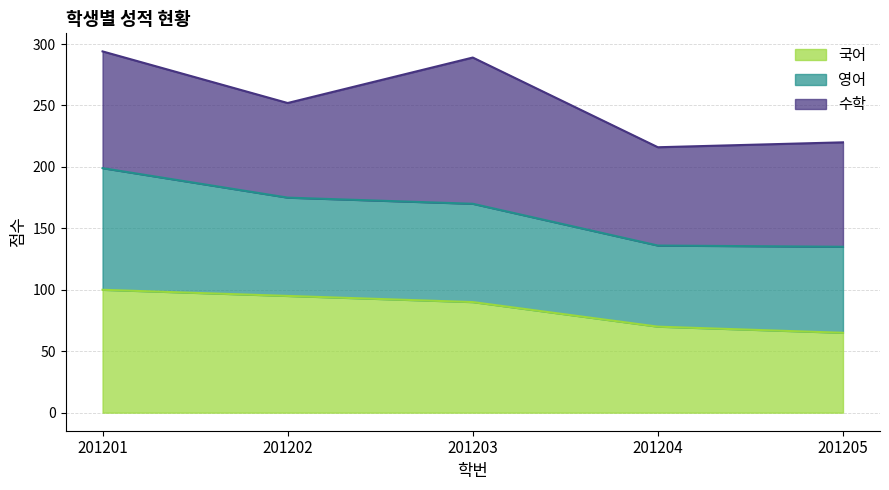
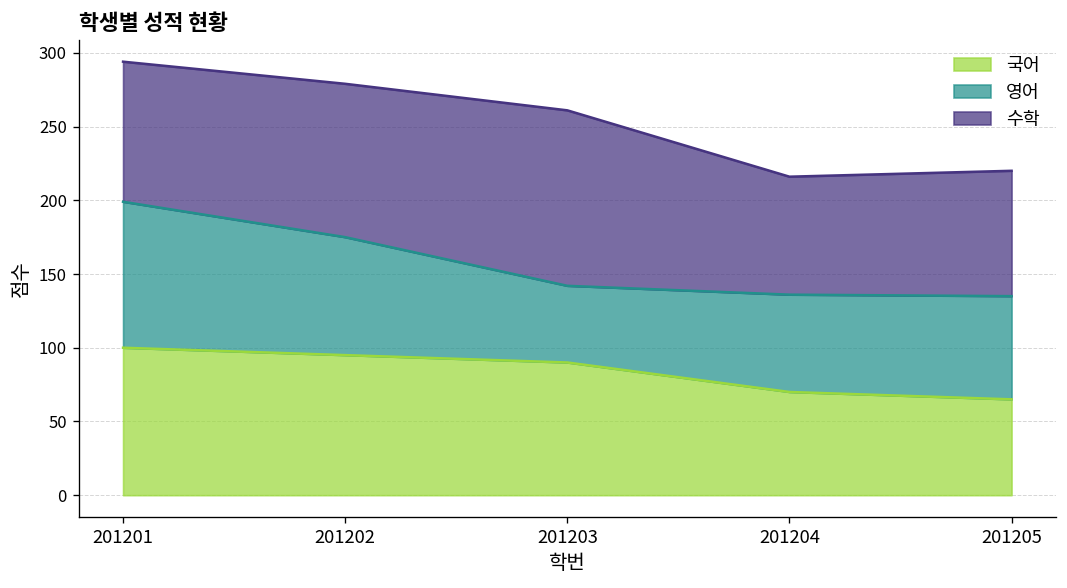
  {
    "국어": {
      "201201": 100,
      "201202": 95,
      "201203": 90,
      "201204": 70,
      "201205": 65
    },
    "영어": {
      "201201": 99,
      "201202": 80,
-     "201203": 80,
+     "201203": 52,
      "201204": 66,
      "201205": 70
    },
    "수학": {
      "201201": 95,
-     "201202": 77,
+     "201202": 104,
      "201203": 119,
      "201204": 80,
      "201205": 85
    }
  }
